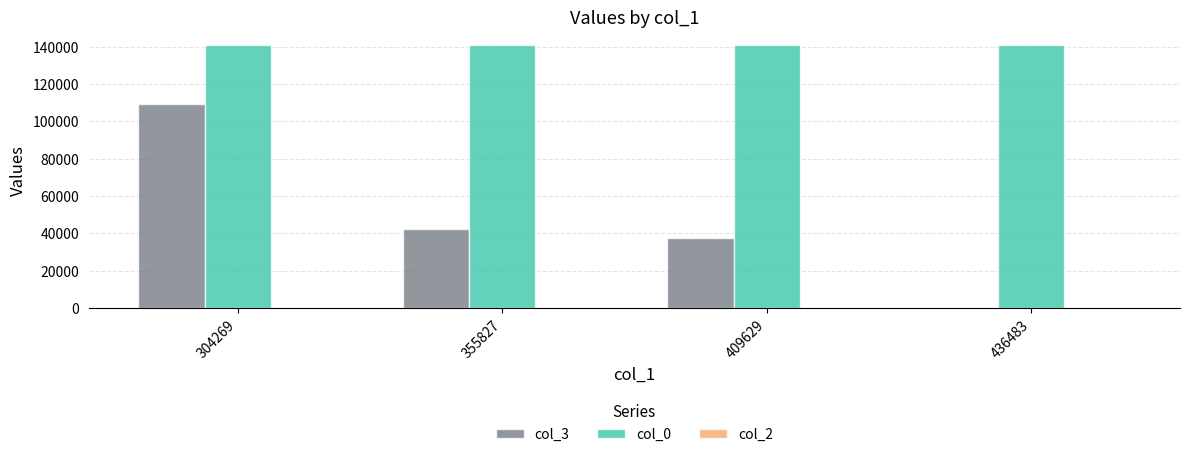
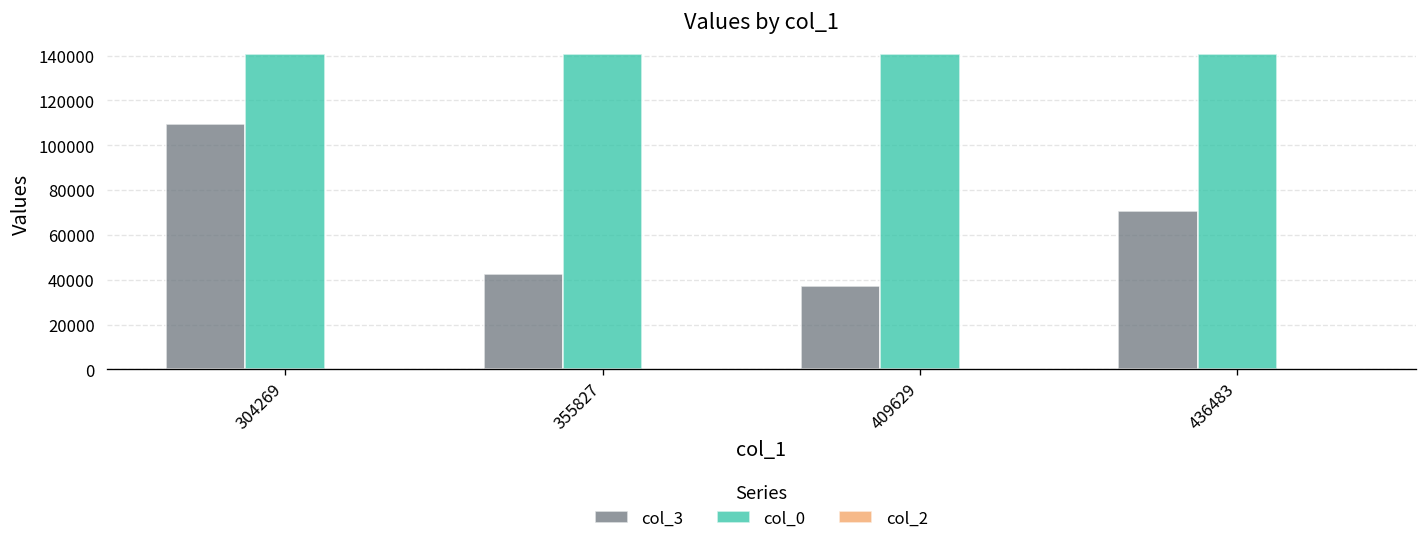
  {
    "col_3": {
      "304269": 109000,
      "355827": 42000,
      "409629": 37000,
-     "436483": 0
+     "436483": 71000
    },
    "col_0": {
      "304269": 141000,
      "355827": 141000,
      "409629": 141000,
      "436483": 141000
    }
  }
